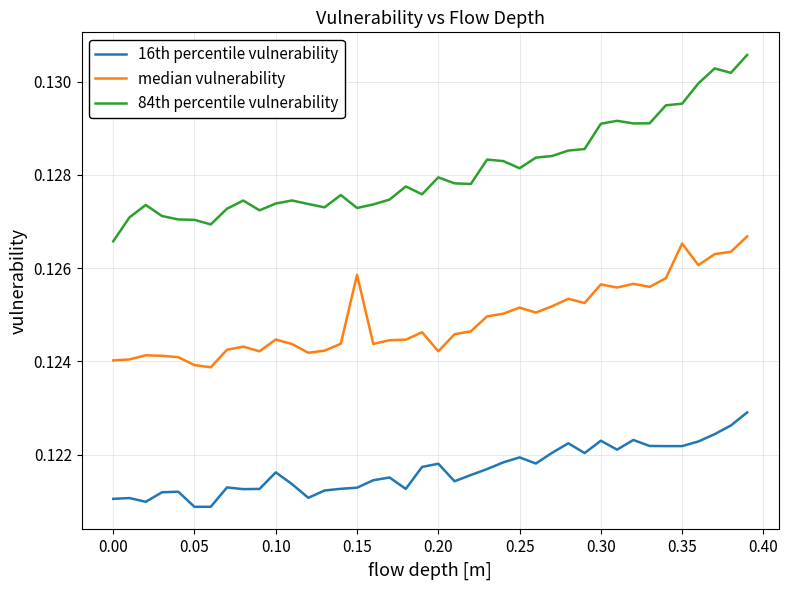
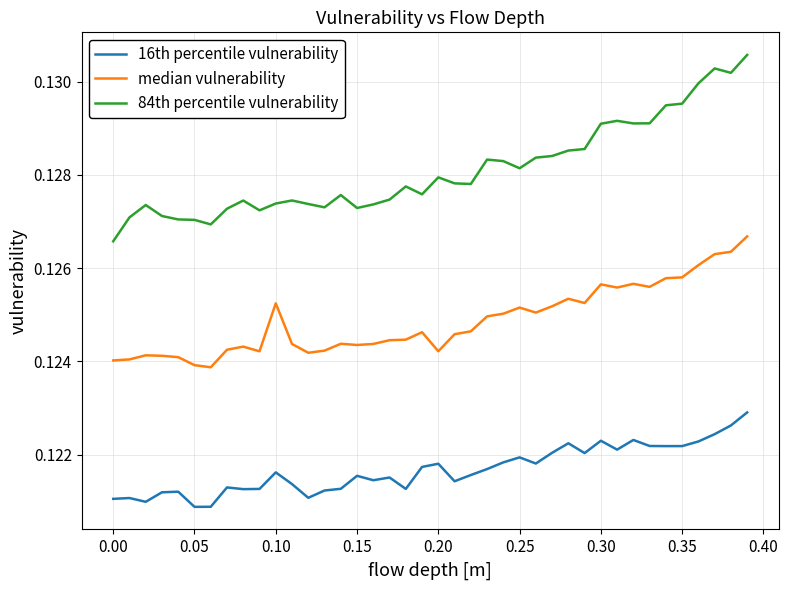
  {
    "16th percentile vulnerability": {
      "0.00": 0.1211,
      "0.05": 0.1209,
      "0.10": 0.1216,
-     "0.15": 0.1213,
+     "0.15": 0.1215,
      "0.20": 0.1218,
      "0.25": 0.1219,
      "0.30": 0.1223,
      "0.35": 0.1222
    },
    "median vulnerability": {
      "0.00": 0.1240,
      "0.05": 0.1239,
-     "0.10": 0.1245,
-     "0.15": 0.1259,
+     "0.10": 0.1252,
+     "0.15": 0.1244,
      "0.20": 0.1242,
      "0.25": 0.1252,
      "0.30": 0.1257,
-     "0.35": 0.1265
+     "0.35": 0.1258
    },
    "84th percentile vulnerability": {
      "0.00": 0.1266,
      "0.05": 0.1270,
      "0.10": 0.1274,
      "0.15": 0.1273,
      "0.20": 0.1279,
      "0.25": 0.1281,
      "0.30": 0.1291,
      "0.35": 0.1295
    }
  }
